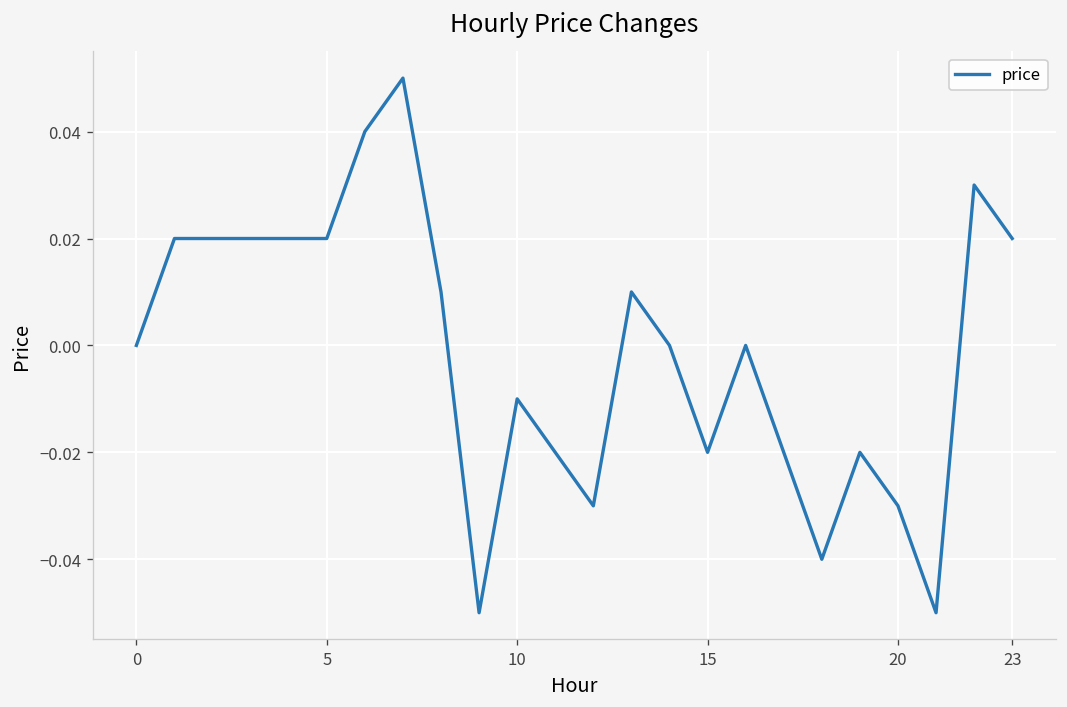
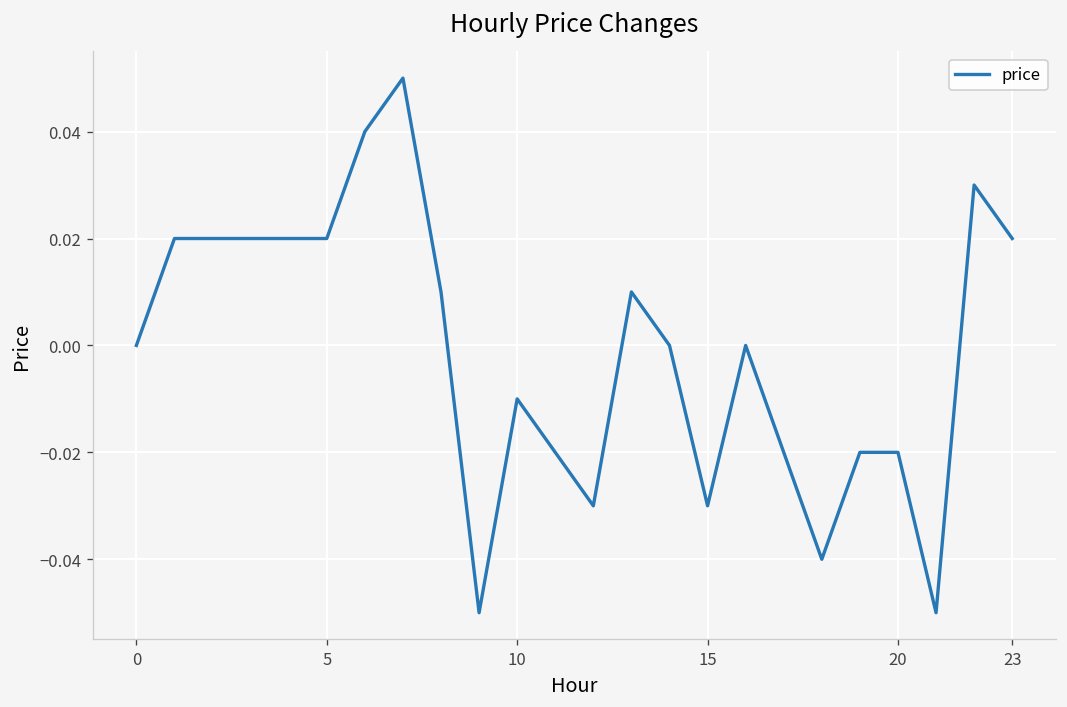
  {
    "0": 0.00,
    "5": 0.02,
    "10": -0.01,
-   "15": -0.02,
-   "20": -0.03,
+   "15": -0.03,
+   "20": -0.02,
    "23": 0.02
  }
